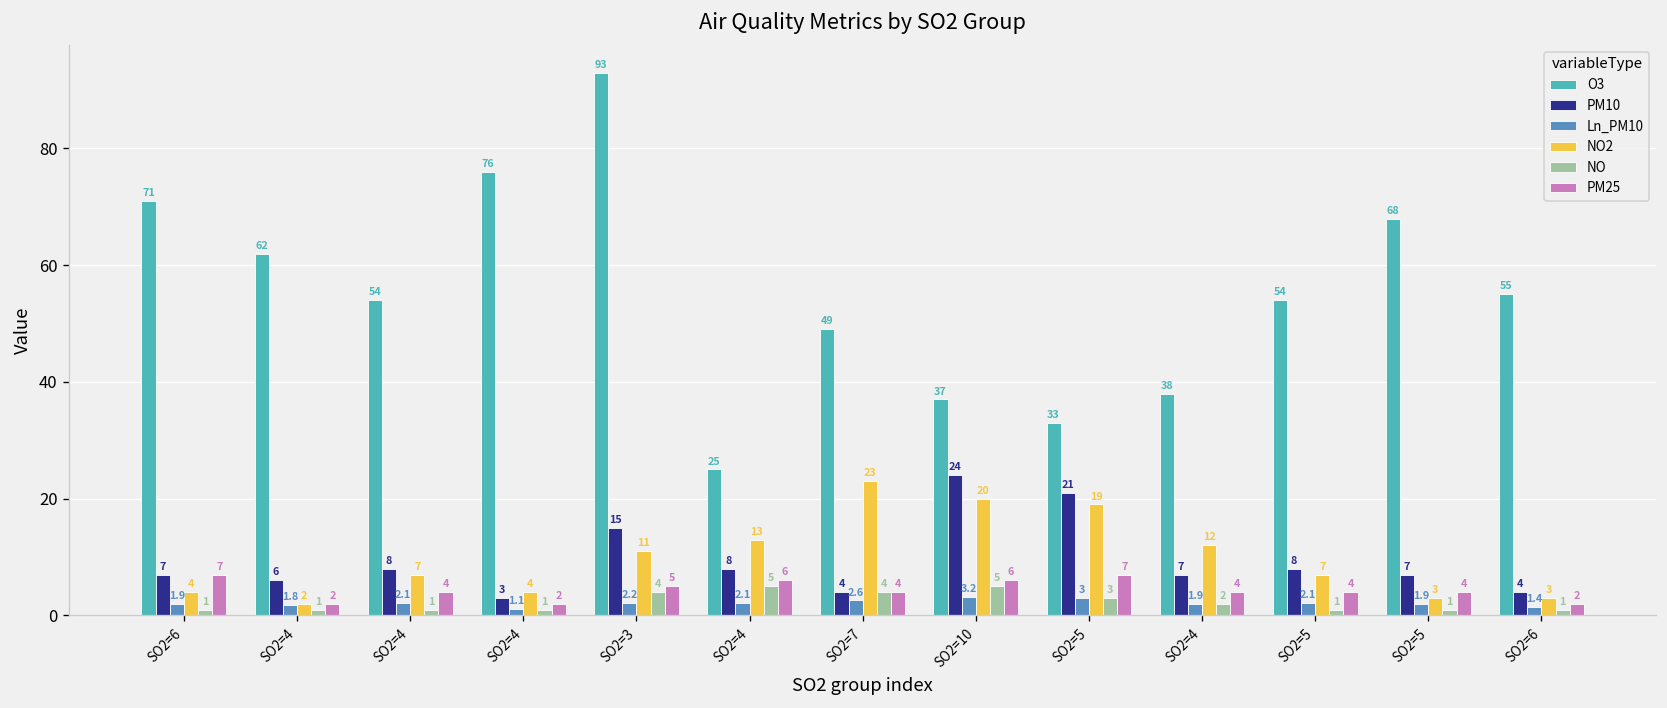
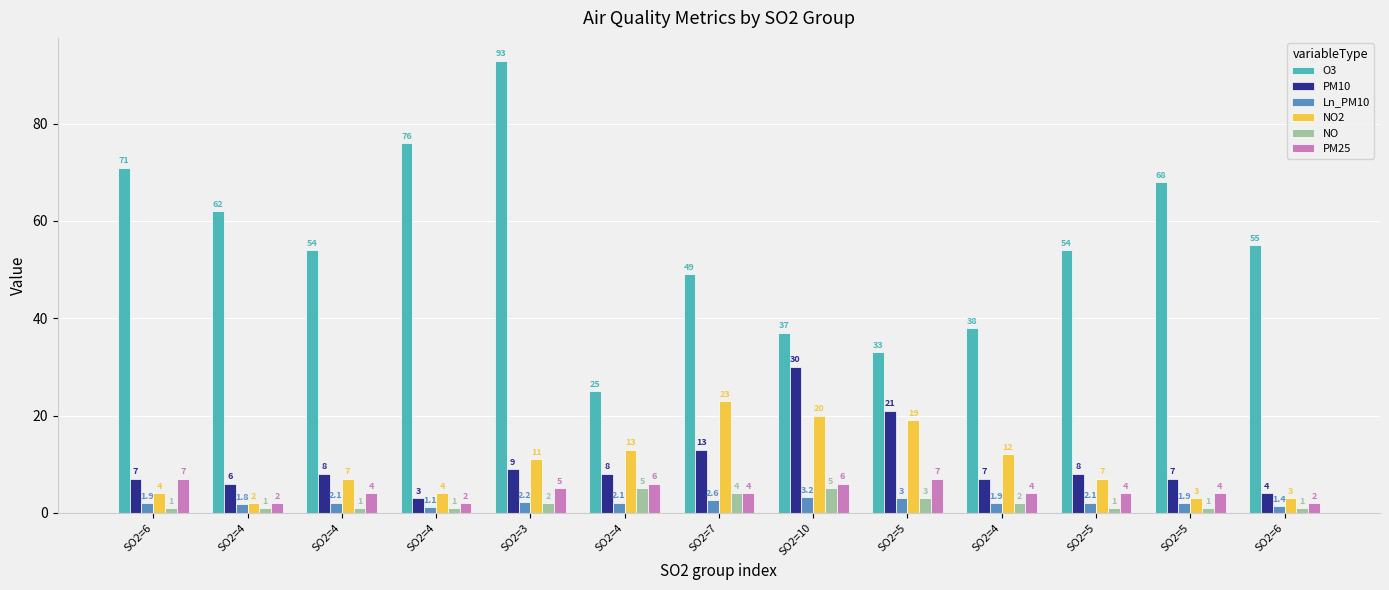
  {
    "PM10": {
-     "SO2=3": 15,
-     "SO2=7": 4,
-     "SO2=10": 24
+     "SO2=3": 9,
+     "SO2=7": 13,
+     "SO2=10": 30
    },
    "NO2": {
      "SO2=3": 11,
      "SO2=7": 23,
      "SO2=10": 20
    },
    "NO": {
-     "SO2=3": 4,
+     "SO2=3": 2,
      "SO2=7": 4,
      "SO2=10": 5
    },
    "PM25": {
      "SO2=3": 5,
      "SO2=7": 4,
      "SO2=10": 6
    }
  }
